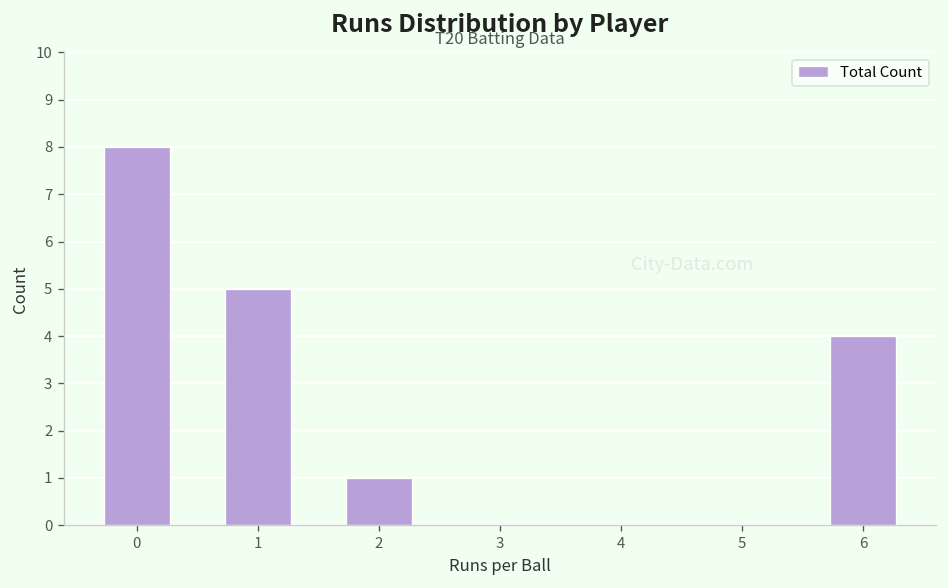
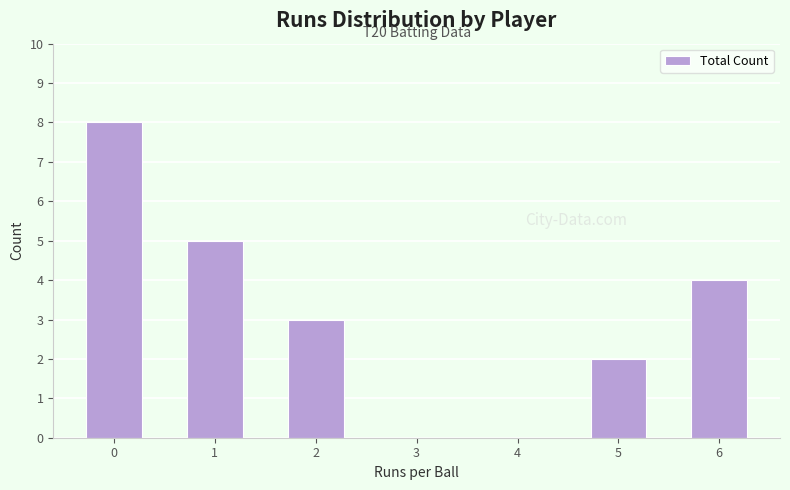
  {
    "0": 8,
    "1": 5,
-   "2": 1,
+   "2": 3,
    "3": 0,
    "4": 0,
-   "5": 0,
+   "5": 2,
    "6": 4
  }
